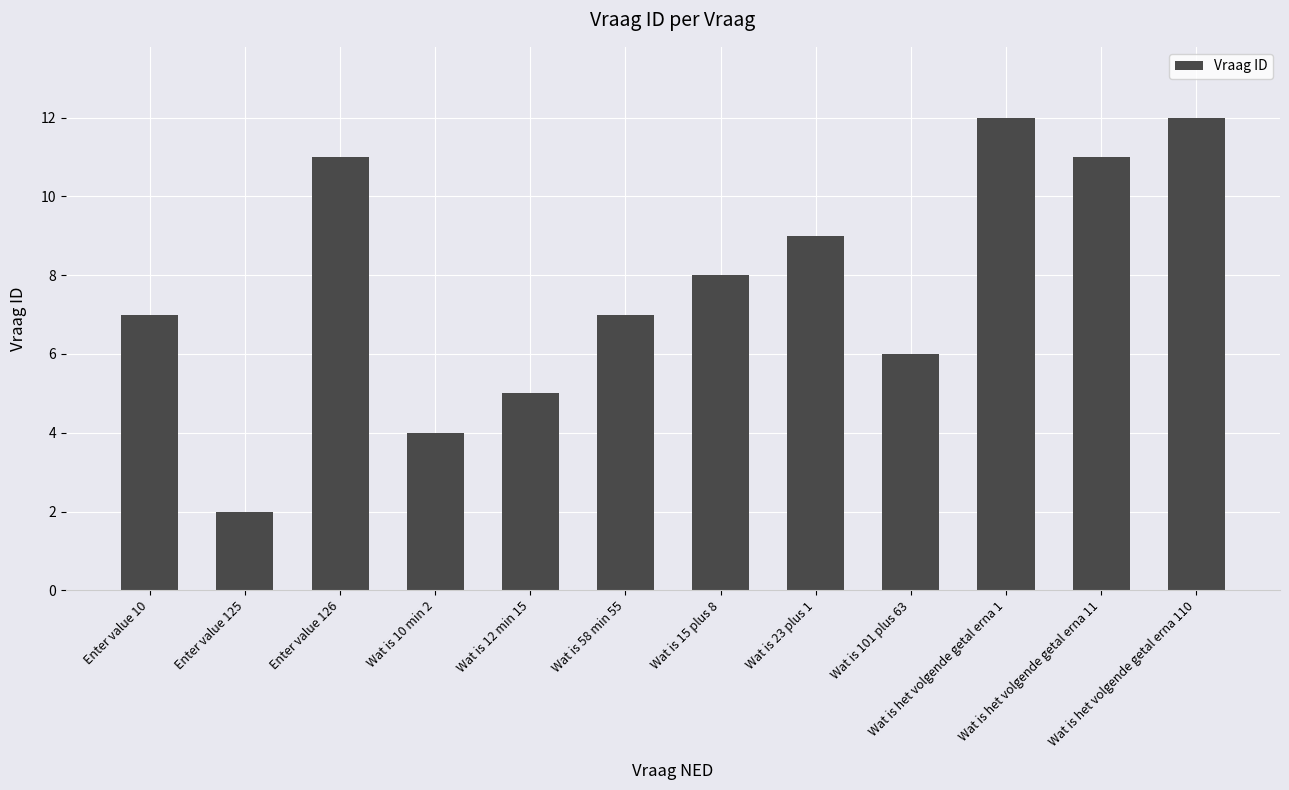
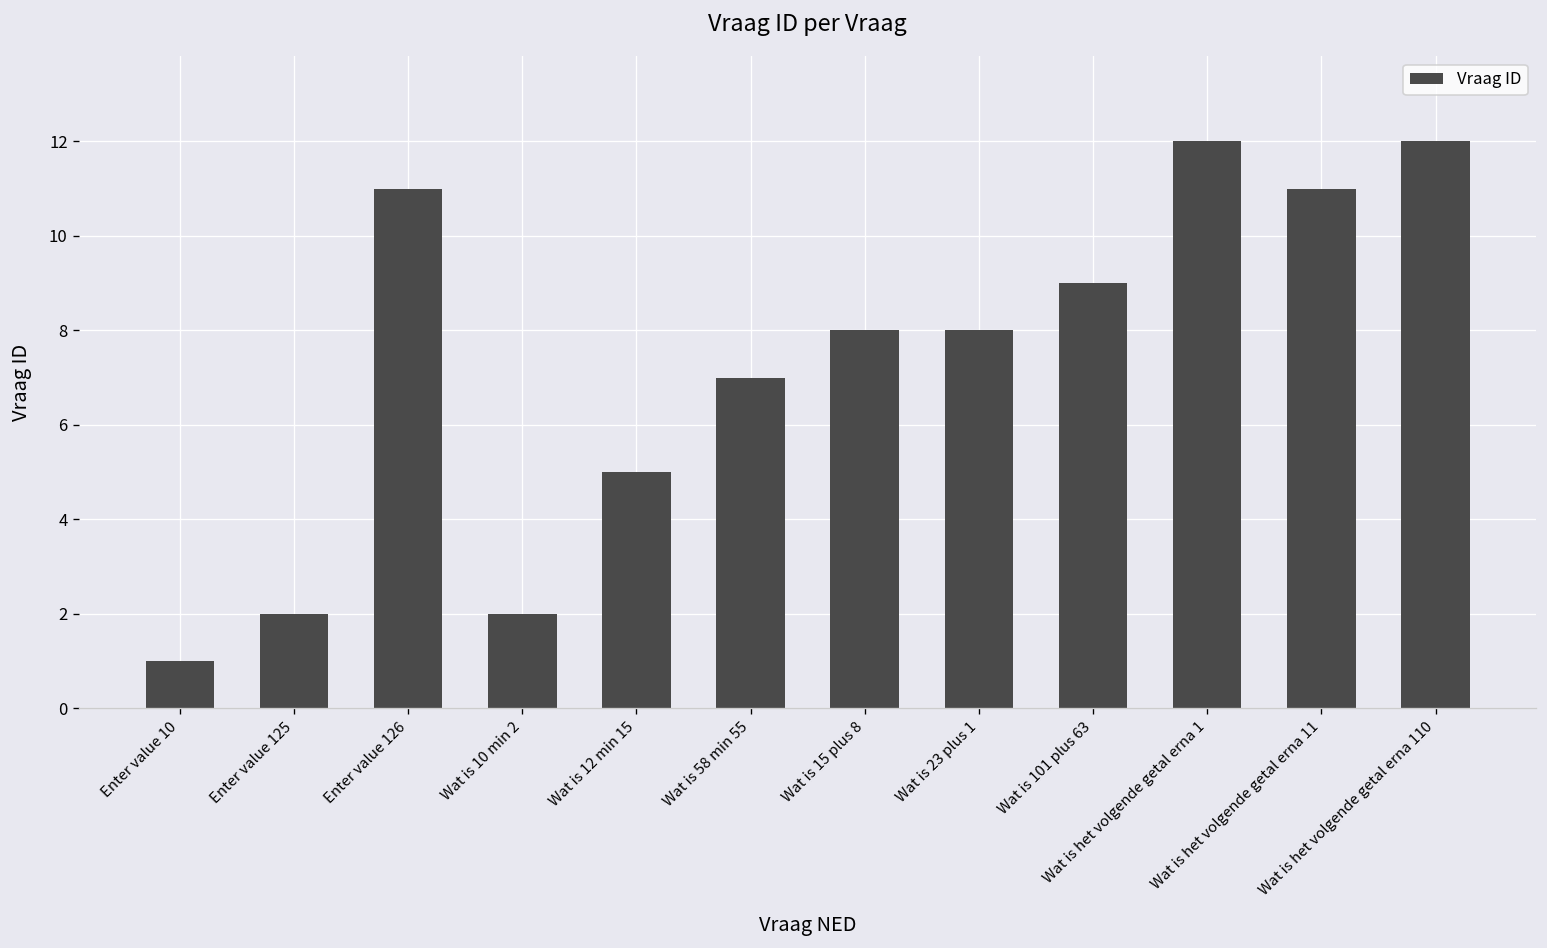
  {
-   "Enter value 10": 7,
+   "Enter value 10": 1,
    "Enter value 125": 2,
    "Enter value 126": 11,
-   "Wat is 10 min 2": 4,
+   "Wat is 10 min 2": 2,
    "Wat is 12 min 15": 5,
    "Wat is 58 min 55": 7,
    "Wat is 15 plus 8": 8,
-   "Wat is 23 plus 1": 9,
-   "Wat is 101 plus 63": 6,
+   "Wat is 23 plus 1": 8,
+   "Wat is 101 plus 63": 9,
    "Wat is het volgende getal erna 1": 12,
    "Wat is het volgende getal erna 11": 11,
    "Wat is het volgende getal erna 110": 12
  }
